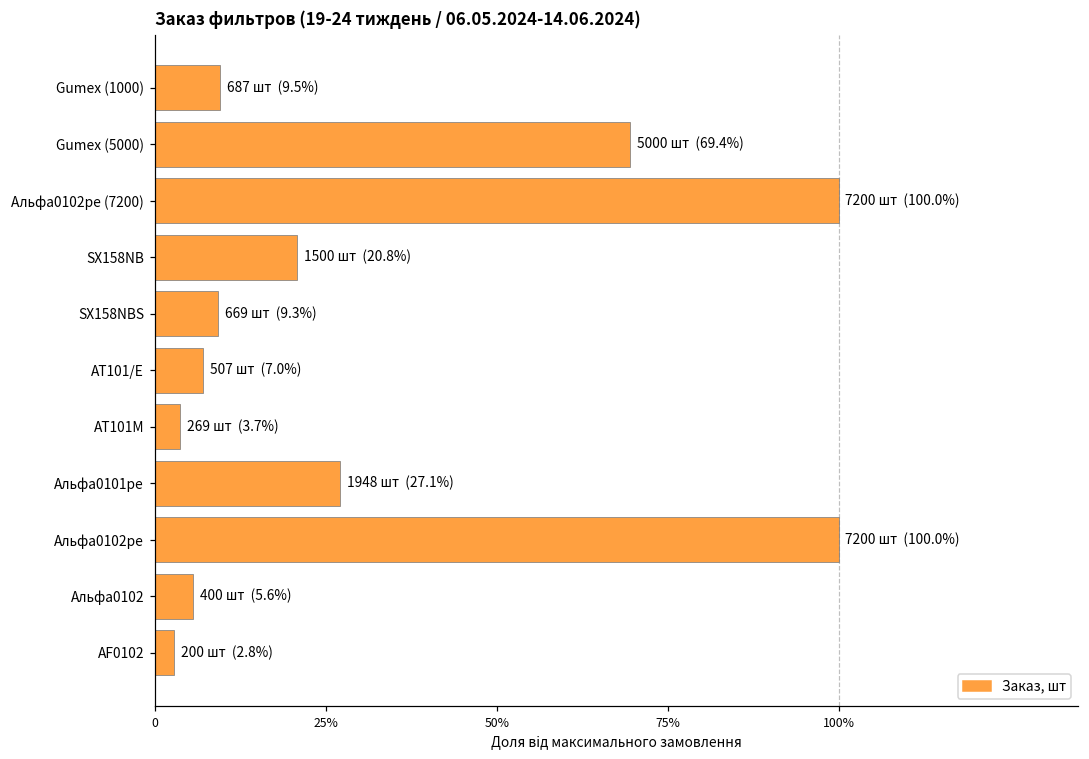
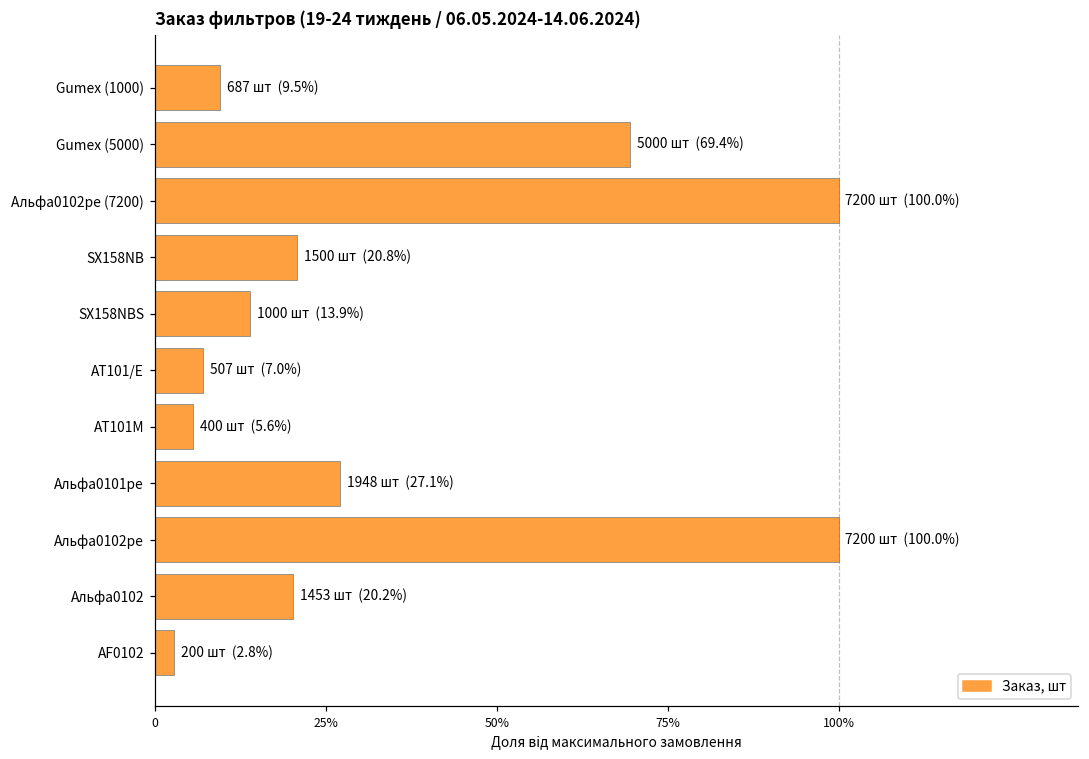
  {
    "Gumex (1000)": "(9.5%)",
    "Gumex (5000)": "(69.4%)",
    "Альфа0102pe (7200)": "(100.0%)",
    "SX158NB": "(20.8%)",
-   "SX158NBS": "669 шт (9.3%)",
+   "SX158NBS": "1000 шт (13.9%)",
    "AT101/E": "(7.0%)",
-   "AT101M": "269 шт (3.7%)",
+   "AT101M": "400 шт (5.6%)",
    "Альфа0101pe": "(27.1%)",
    "Альфа0102pe": "(100.0%)",
-   "Альфа0102": "400 шт (5.6%)",
+   "Альфа0102": "1453 шт (20.2%)",
    "AF0102": "(2.8%)"
  }
